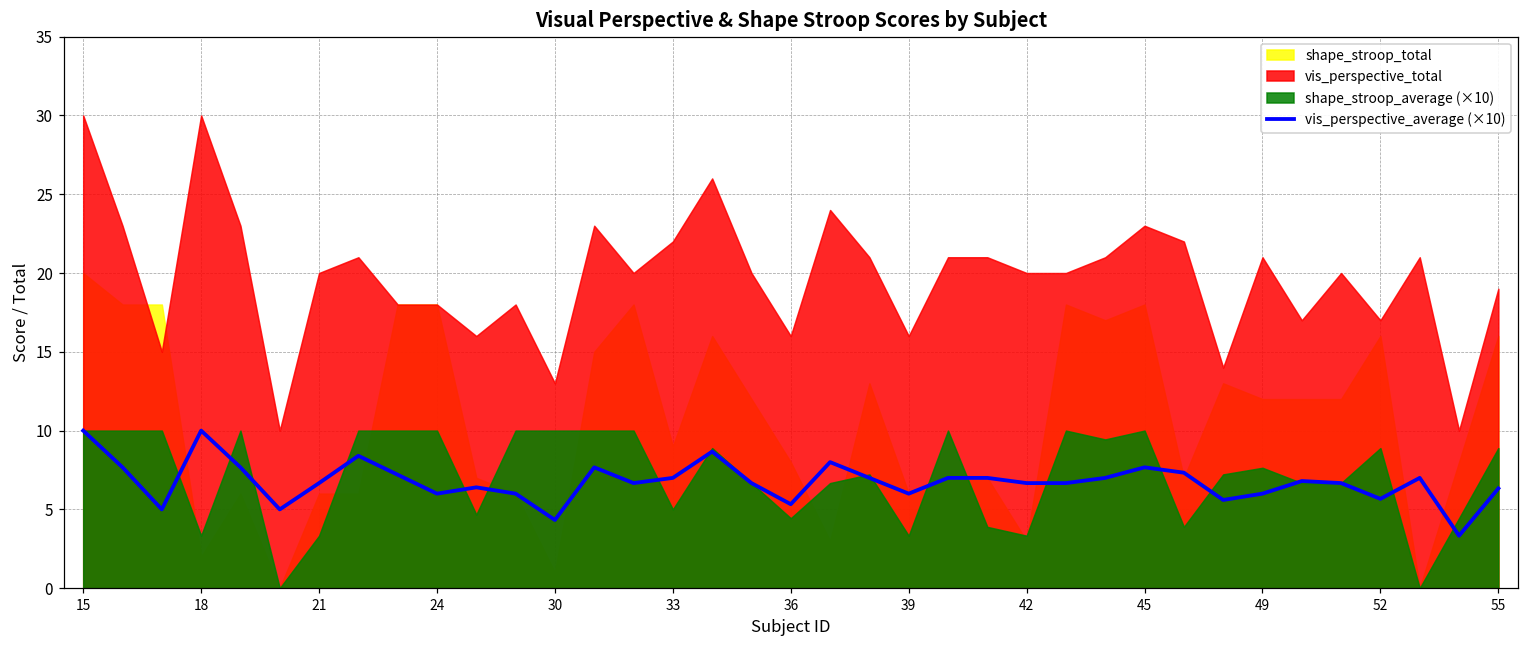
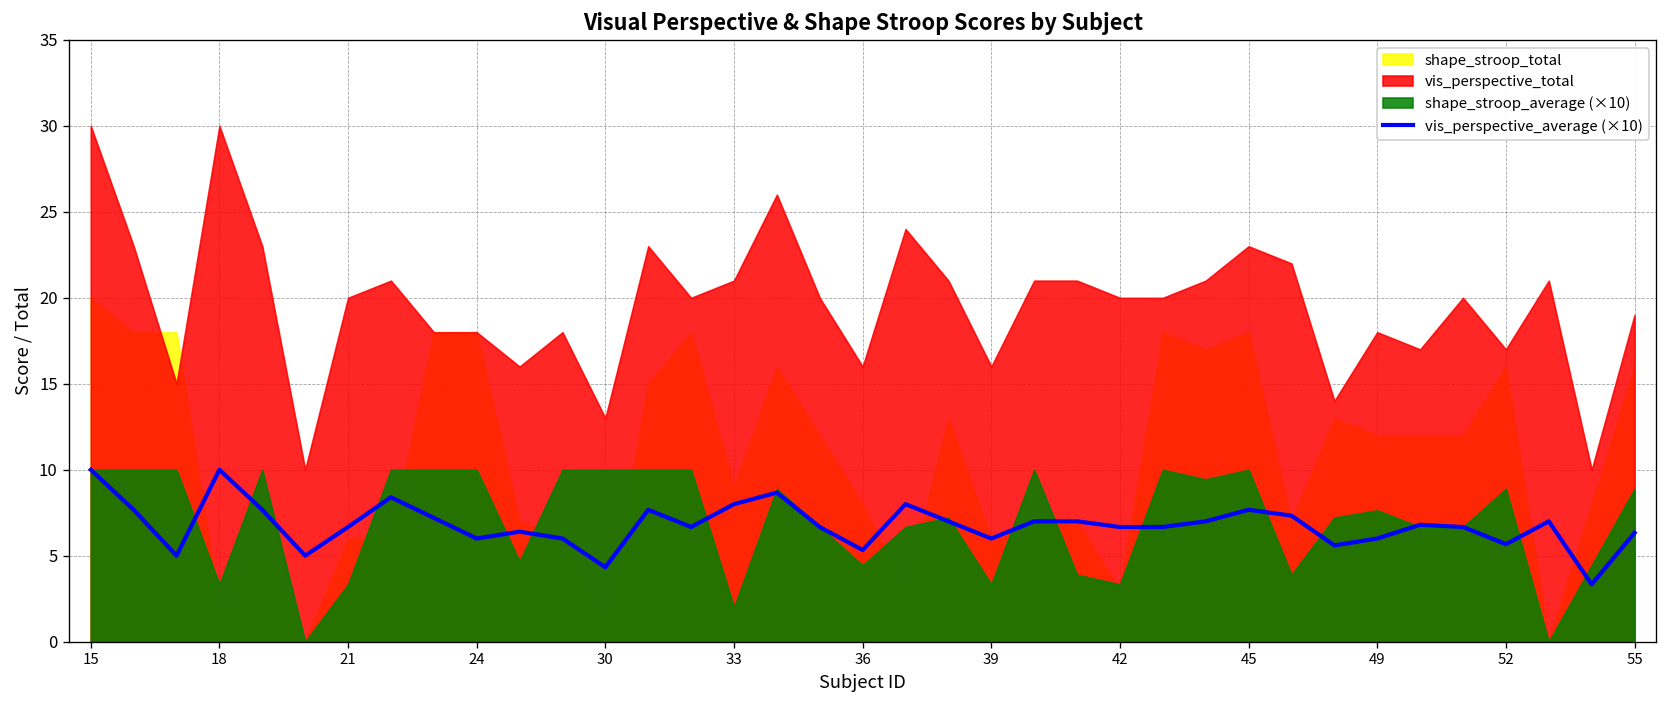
  {
    "shape_stroop_total": {
      "15": 20.0,
      "18": 2.0,
      "21": 6.0,
      "30": 1.0,
      "33": 9.0,
      "36": 8.0,
      "42": 3.0,
      "45": 18.0,
      "49": 12.0,
      "52": 16.0,
      "55": 16.0
    },
    "vis_perspective_average (×10)": {
      "18": 10.0,
      "21": 6.7,
      "24": 6.0,
      "30": 4.3,
-     "33": 7.0,
+     "33": 8.0,
      "36": 5.3,
      "42": 6.7,
      "45": 7.7,
      "49": 6.0,
      "52": 5.7,
      "55": 6.3
    },
    "vis_perspective_total": {
      "15": 30,
      "18": 30,
      "21": 20,
      "30": 13,
-     "33": 22,
+     "33": 21,
      "36": 16,
      "39": 16,
      "42": 20,
      "45": 23,
-     "49": 21,
+     "49": 18,
      "52": 17,
      "55": 19
    },
    "shape_stroop_average (×10)": {
      "18": 3.3,
      "21": 3.3,
      "24": 10.0,
      "30": 10.0,
-     "33": 5.0,
+     "33": 2.0,
      "36": 4.4,
      "39": 3.3,
      "42": 3.3,
      "45": 10.0,
      "49": 7.6,
      "52": 8.9,
      "55": 8.9
    }
  }
